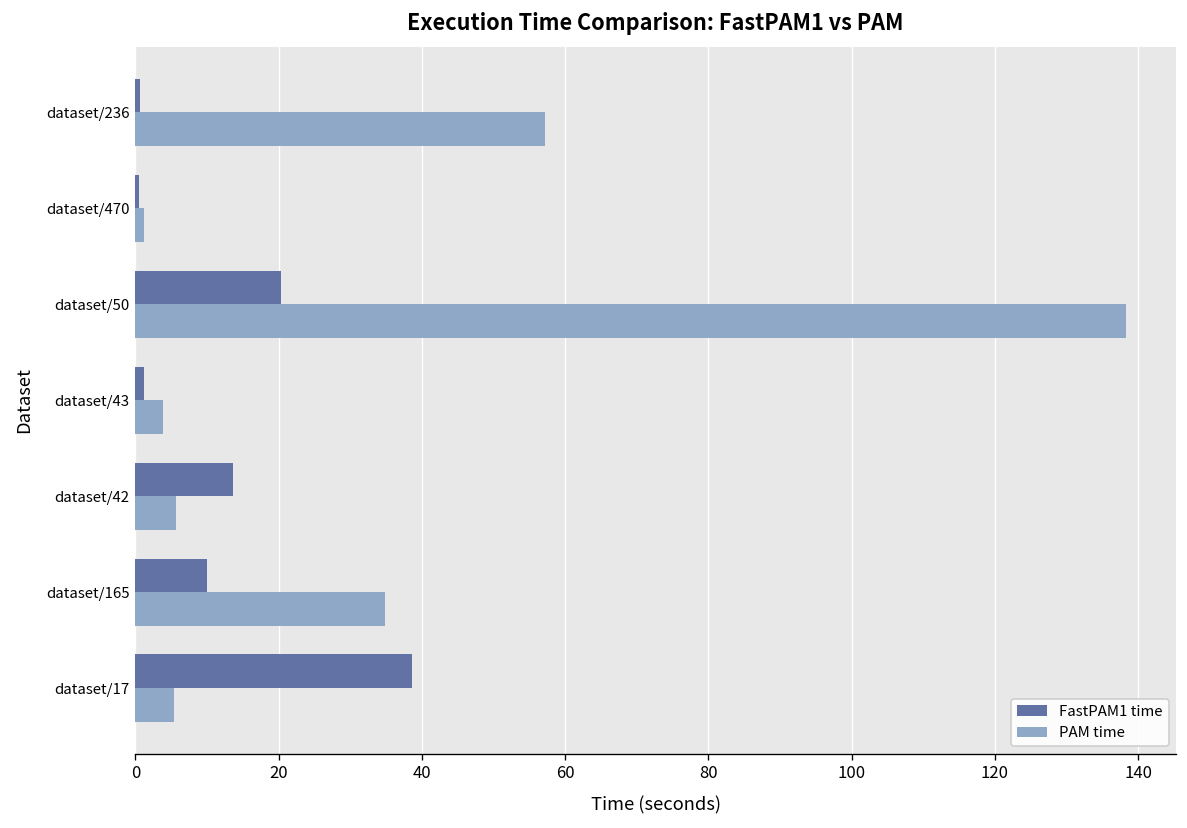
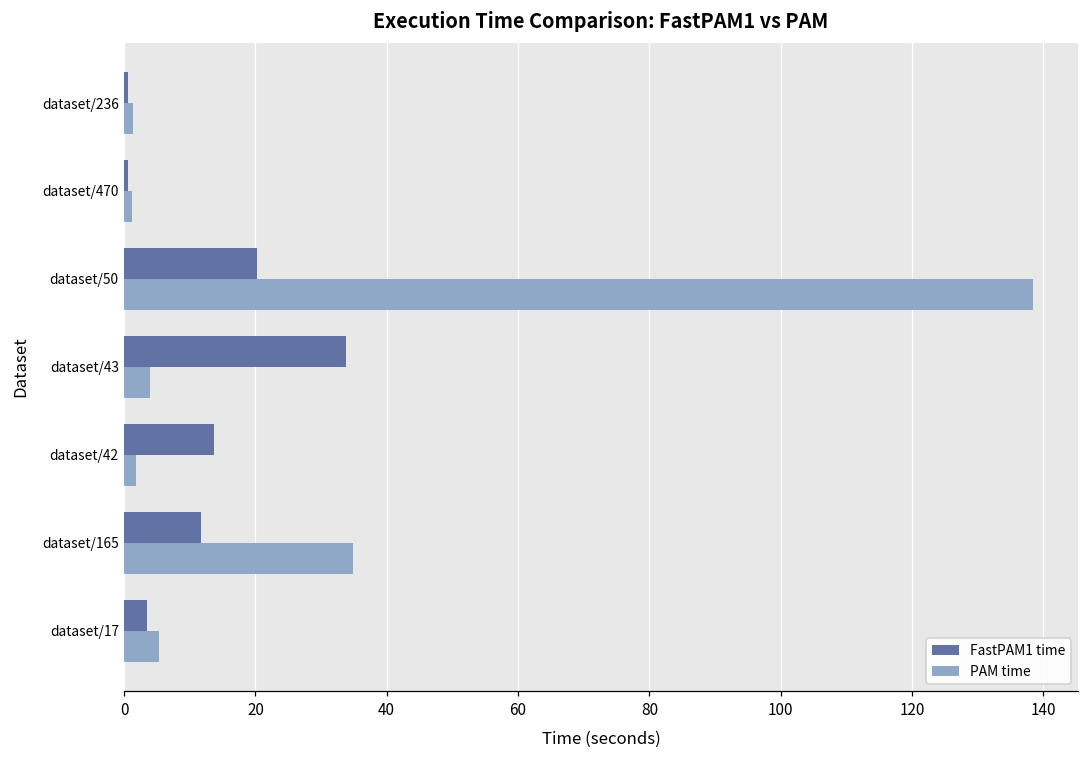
  {
    "FastPAM1 time": {
      "dataset/236": 1,
      "dataset/470": 1,
      "dataset/50": 20,
-     "dataset/43": 1,
+     "dataset/43": 34,
      "dataset/42": 14,
-     "dataset/165": 10,
-     "dataset/17": 39
+     "dataset/165": 12,
+     "dataset/17": 3
    },
    "PAM time": {
-     "dataset/236": 57,
+     "dataset/236": 1,
      "dataset/470": 1,
      "dataset/50": 138,
      "dataset/43": 4,
-     "dataset/42": 6,
+     "dataset/42": 2,
      "dataset/165": 35,
      "dataset/17": 5
    }
  }
